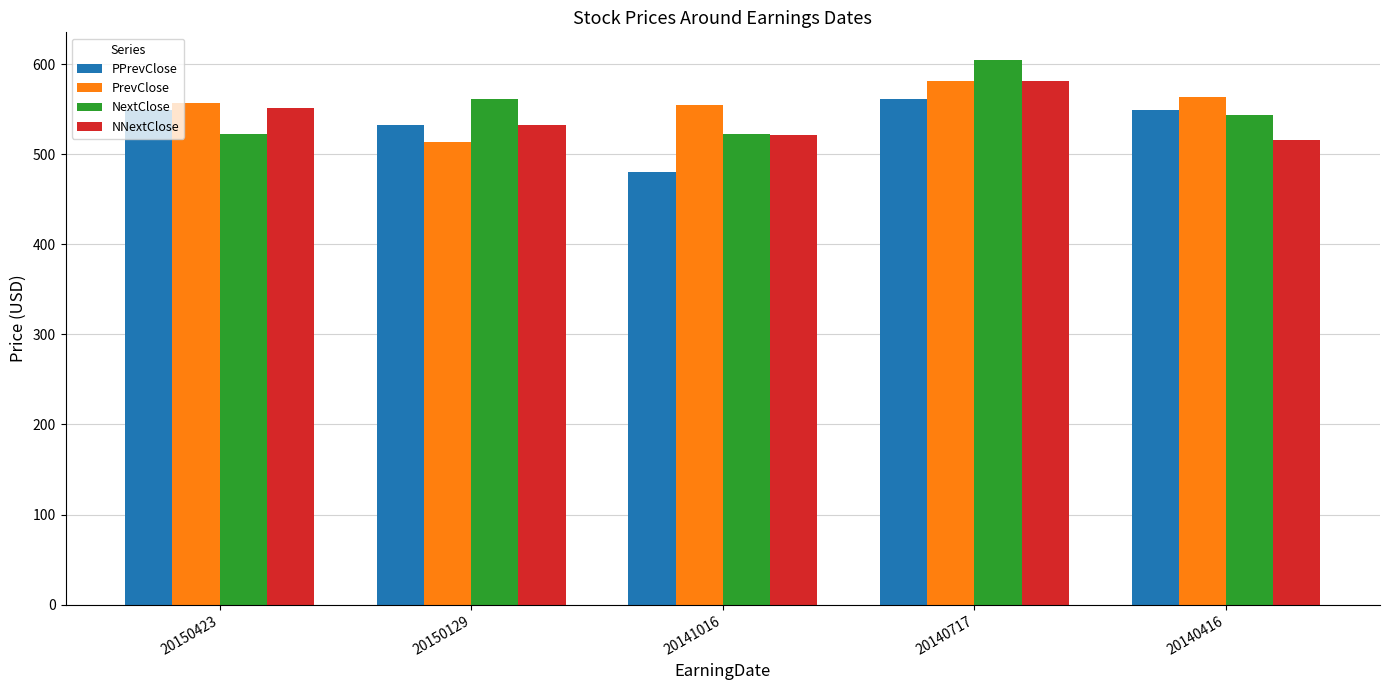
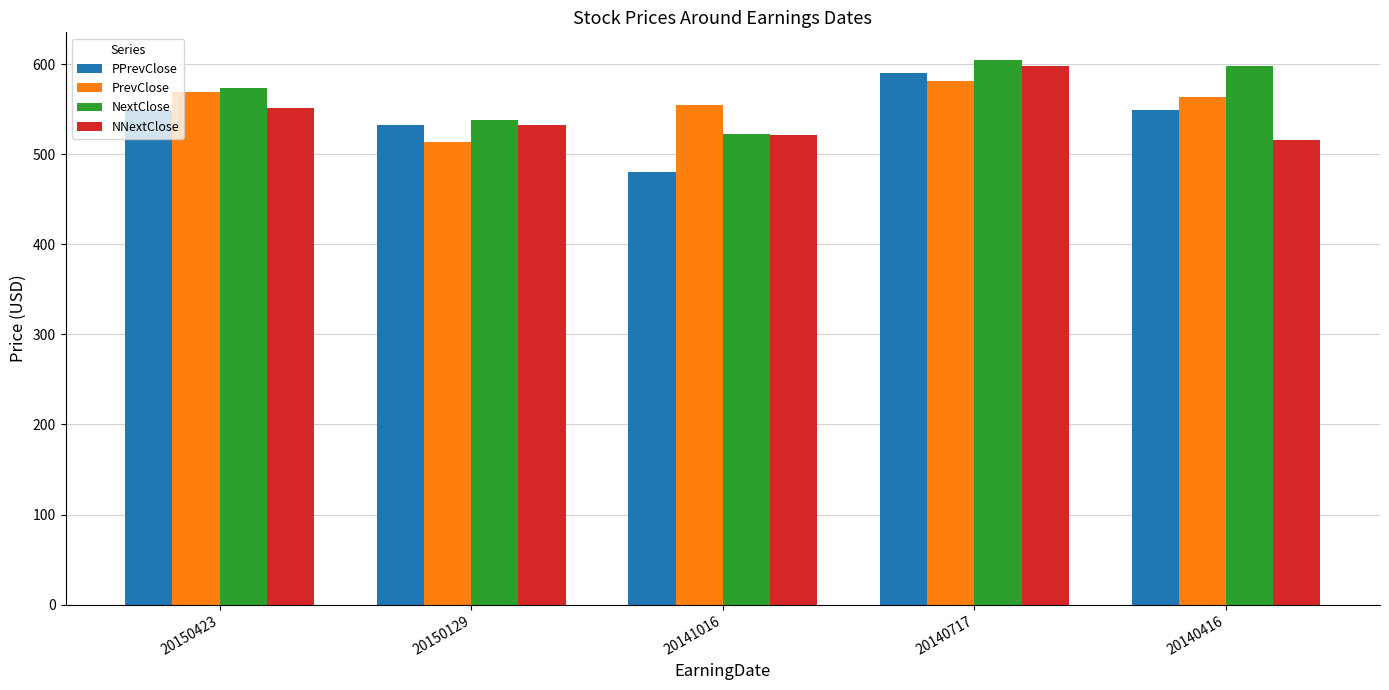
  {
    "PPrevClose": {
      "20150129": 530,
      "20141016": 480,
-     "20140717": 560,
+     "20140717": 590,
      "20140416": 550
    },
    "PrevClose": {
-     "20150423": 560,
+     "20150423": 570,
      "20150129": 510,
      "20141016": 550,
      "20140717": 580,
      "20140416": 560
    },
    "NextClose": {
-     "20150423": 520,
-     "20150129": 560,
+     "20150423": 570,
+     "20150129": 540,
      "20141016": 520,
      "20140717": 610,
-     "20140416": 540
+     "20140416": 600
    },
    "NNextClose": {
      "20150423": 550,
      "20150129": 530,
      "20141016": 520,
-     "20140717": 580,
+     "20140717": 600,
      "20140416": 520
    }
  }
